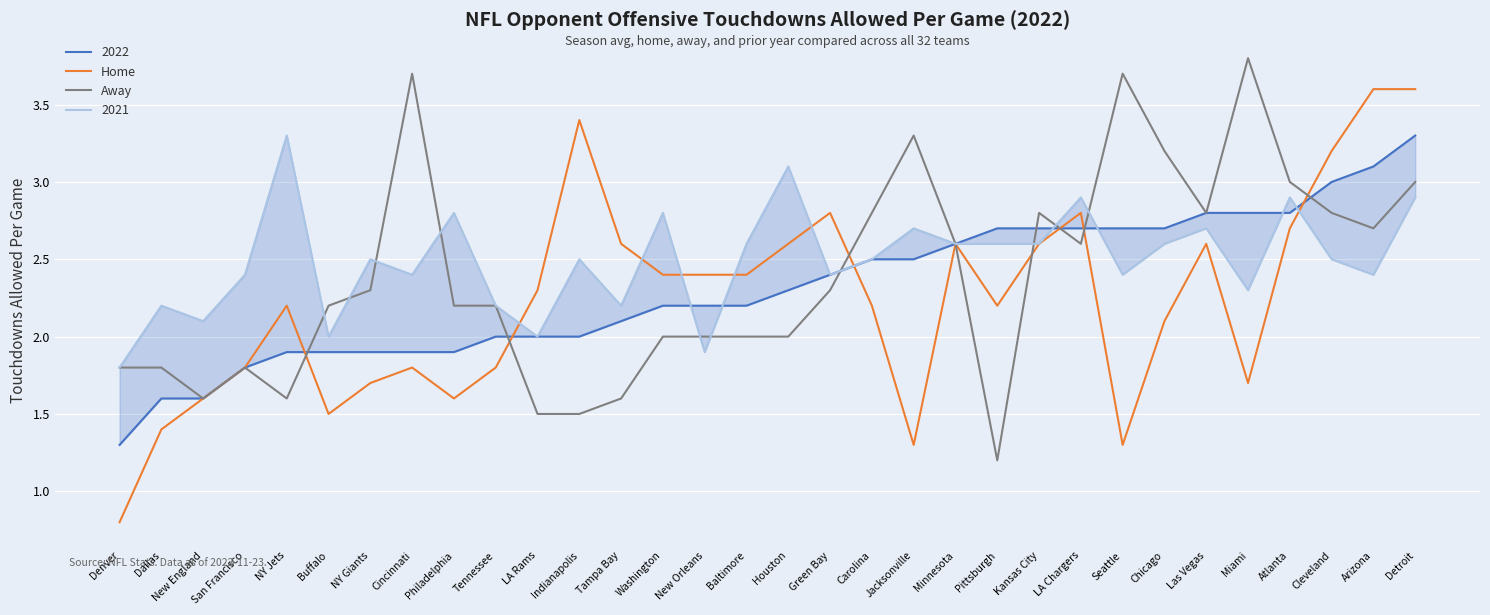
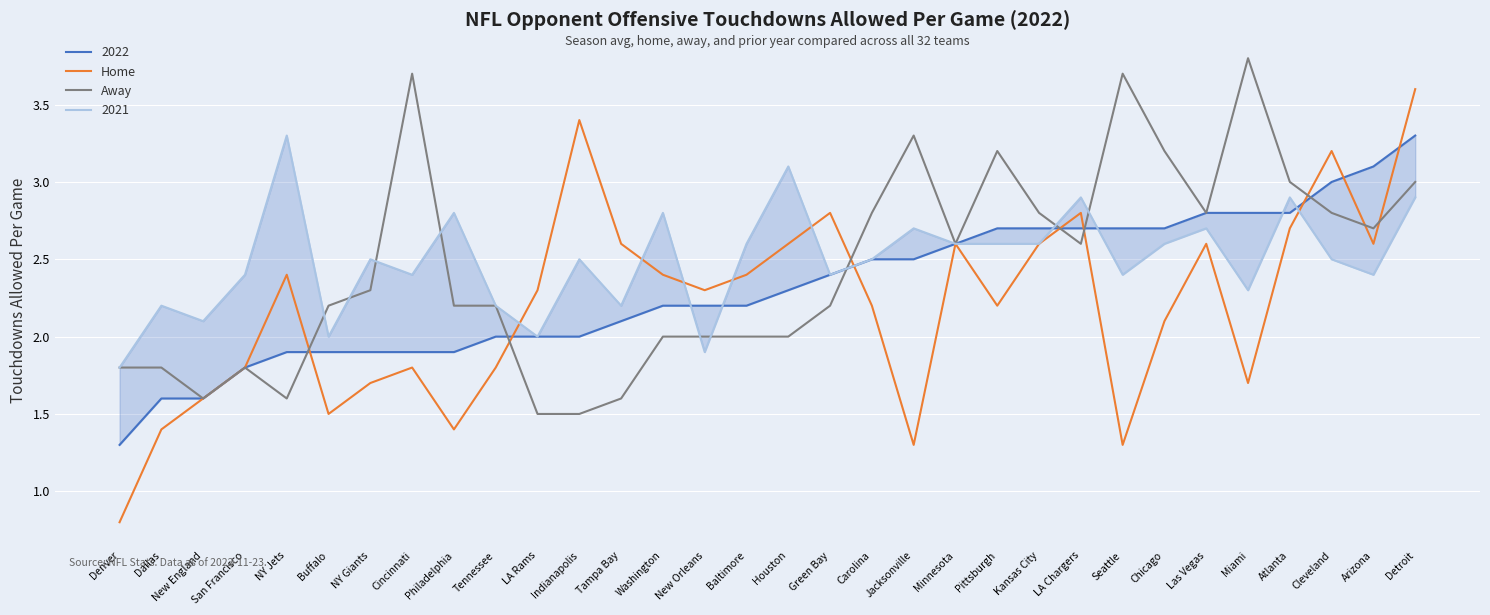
  {
    "Home": {
      "Denver": 0.8,
      "Dallas": 1.4,
-     "NY Jets": 2.2,
+     "NY Jets": 2.4,
      "Buffalo": 1.5,
      "NY Giants": 1.7,
      "Cincinnati": 1.8,
-     "Philadelphia": 1.6,
+     "Philadelphia": 1.4,
      "Tennessee": 1.8,
      "LA Rams": 2.3,
      "Indianapolis": 3.4,
      "Tampa Bay": 2.6,
      "Washington": 2.4,
-     "New Orleans": 2.4,
+     "New Orleans": 2.3,
      "Baltimore": 2.4,
      "Houston": 2.6,
      "Green Bay": 2.8,
      "Carolina": 2.2,
      "Jacksonville": 1.3,
      "Pittsburgh": 2.2,
      "LA Chargers": 2.8,
      "Seattle": 1.3,
      "Chicago": 2.1,
      "Las Vegas": 2.6,
      "Miami": 1.7,
      "Atlanta": 2.7,
      "Cleveland": 3.2,
-     "Arizona": 3.6,
+     "Arizona": 2.6,
      "Detroit": 3.6
    },
    "Away": {
      "Dallas": 1.8,
      "NY Jets": 1.6,
      "Buffalo": 2.2,
      "NY Giants": 2.3,
      "Cincinnati": 3.7,
      "Philadelphia": 2.2,
      "LA Rams": 1.5,
      "Indianapolis": 1.5,
      "Tampa Bay": 1.6,
      "Washington": 2.0,
      "New Orleans": 2.0,
      "Baltimore": 2.0,
      "Houston": 2.0,
-     "Green Bay": 2.3,
+     "Green Bay": 2.2,
      "Carolina": 2.8,
      "Jacksonville": 3.3,
-     "Pittsburgh": 1.2,
+     "Pittsburgh": 3.2,
      "Kansas City": 2.8,
      "LA Chargers": 2.6,
      "Seattle": 3.7,
      "Chicago": 3.2,
      "Miami": 3.8,
      "Atlanta": 3.0,
      "Cleveland": 2.8,
      "Arizona": 2.7,
      "Detroit": 3.0
    }
  }
